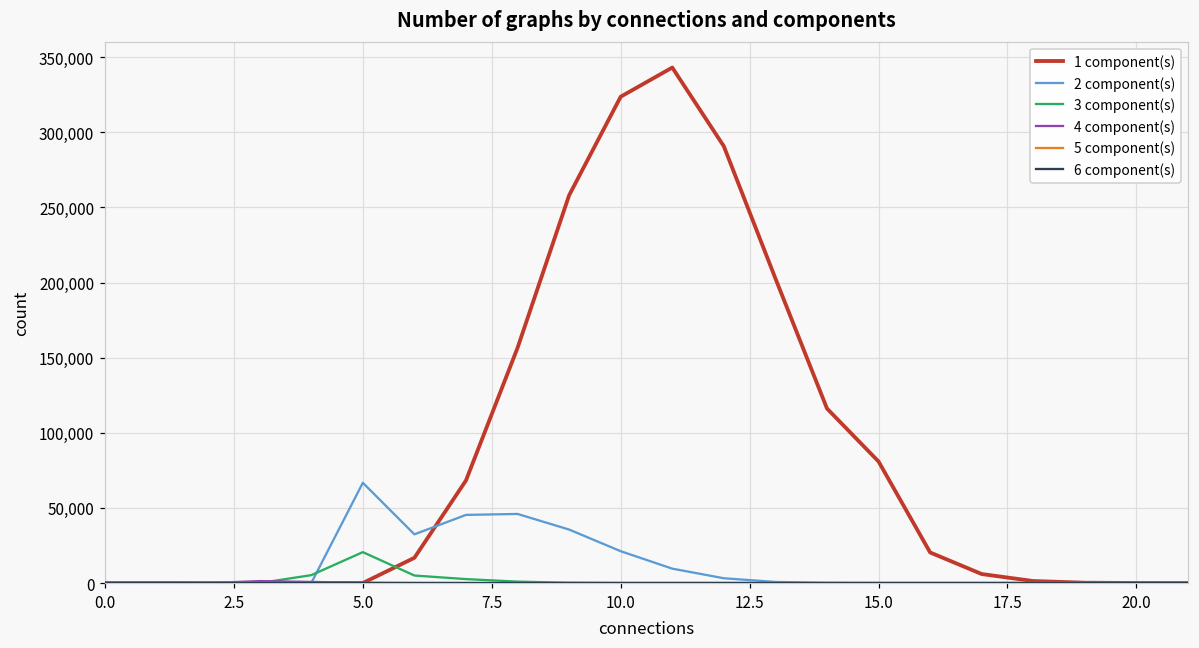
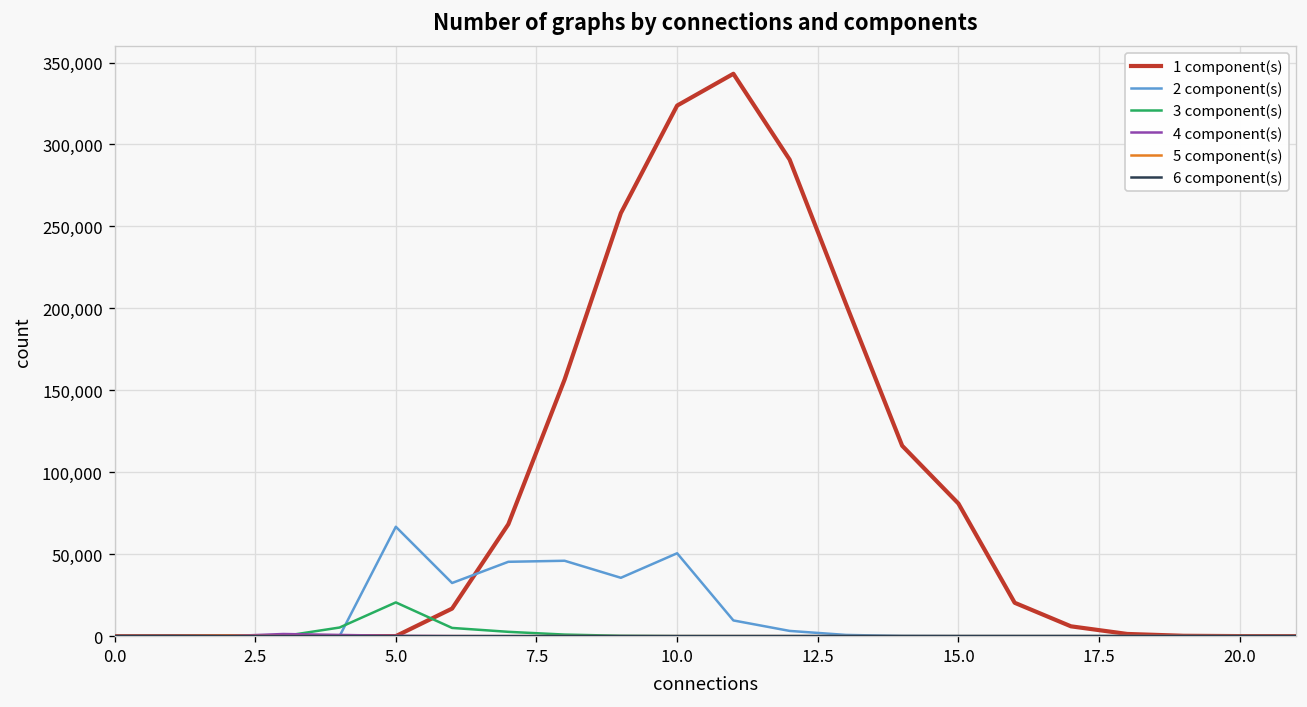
  {
    "1 component(s)": {
      "10.0": "324,000",
      "15.0": "81,000"
    },
    "2 component(s)": {
      "5.0": "67,000",
-     "10.0": "21,000"
+     "10.0": "51,000"
    },
    "3 component(s)": {
      "5.0": "21,000"
    }
  }
